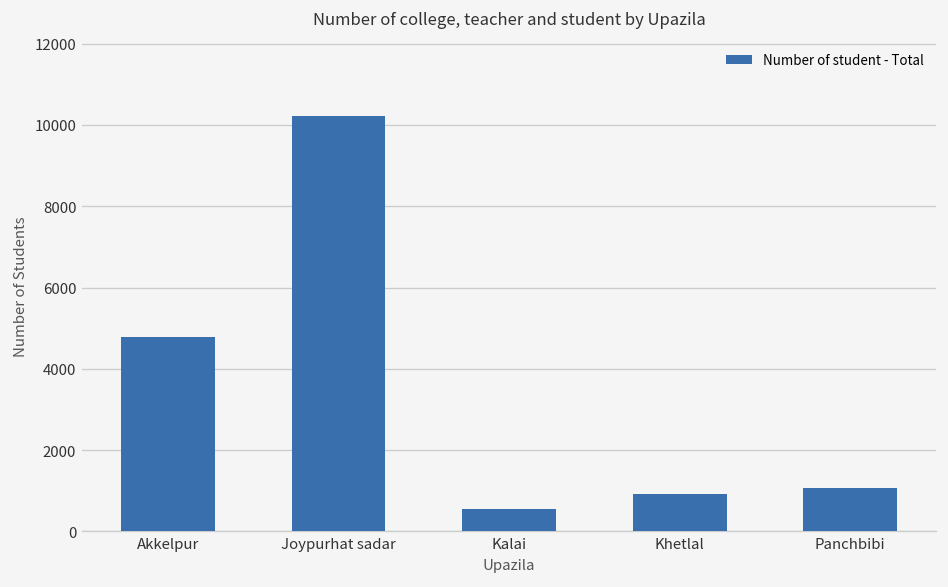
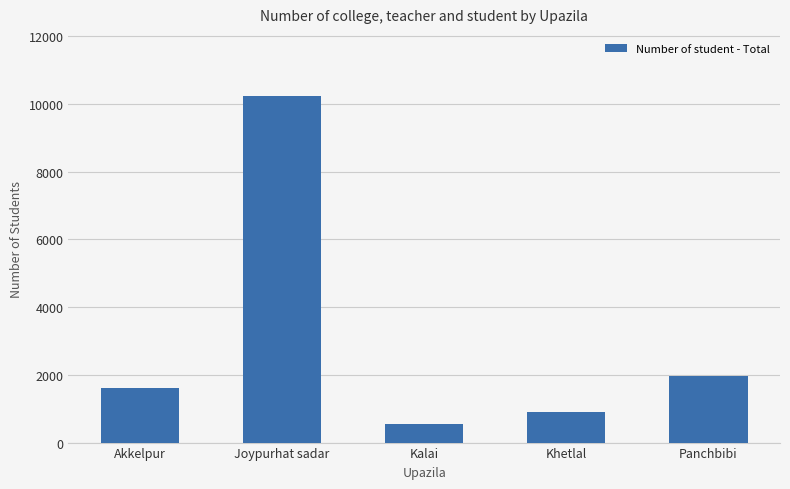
  {
-   "Akkelpur": 4800,
+   "Akkelpur": 1600,
    "Joypurhat sadar": 10200,
    "Kalai": 600,
    "Khetlal": 900,
-   "Panchbibi": 1100
+   "Panchbibi": 2000
  }
